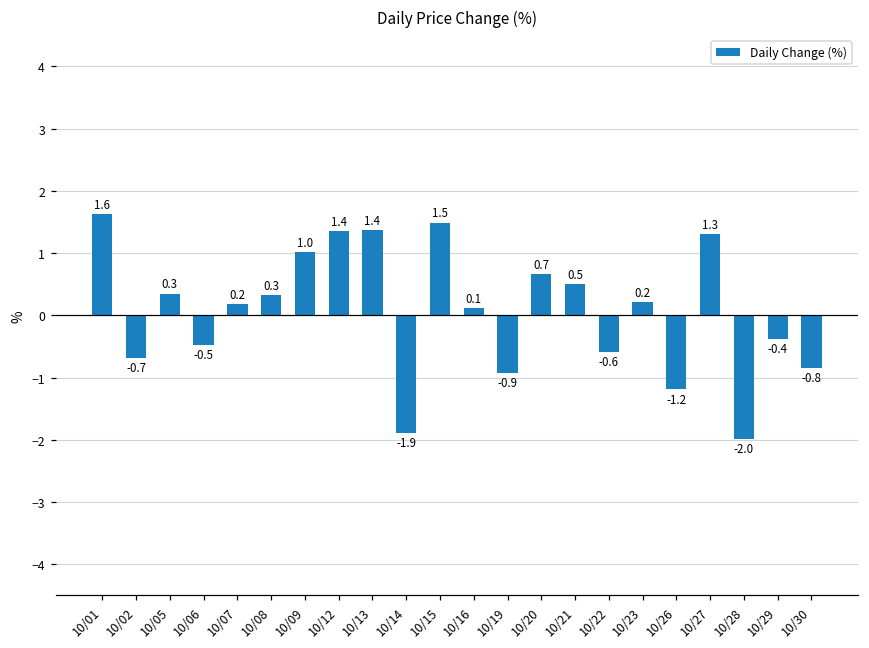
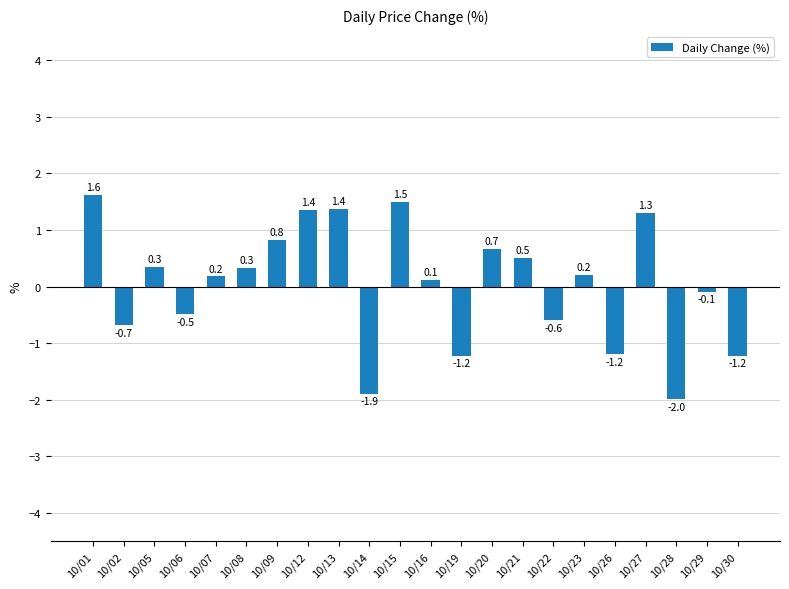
  {
    "10/01": 1.6,
    "10/02": -0.7,
    "10/05": 0.3,
    "10/06": -0.5,
    "10/07": 0.2,
    "10/08": 0.3,
-   "10/09": 1.0,
+   "10/09": 0.8,
    "10/12": 1.4,
    "10/13": 1.4,
    "10/14": -1.9,
    "10/15": 1.5,
    "10/16": 0.1,
-   "10/19": -0.9,
+   "10/19": -1.2,
    "10/20": 0.7,
    "10/21": 0.5,
    "10/22": -0.6,
    "10/23": 0.2,
    "10/26": -1.2,
    "10/27": 1.3,
    "10/28": -2.0,
-   "10/29": -0.4,
-   "10/30": -0.8
+   "10/29": -0.1,
+   "10/30": -1.2
  }
